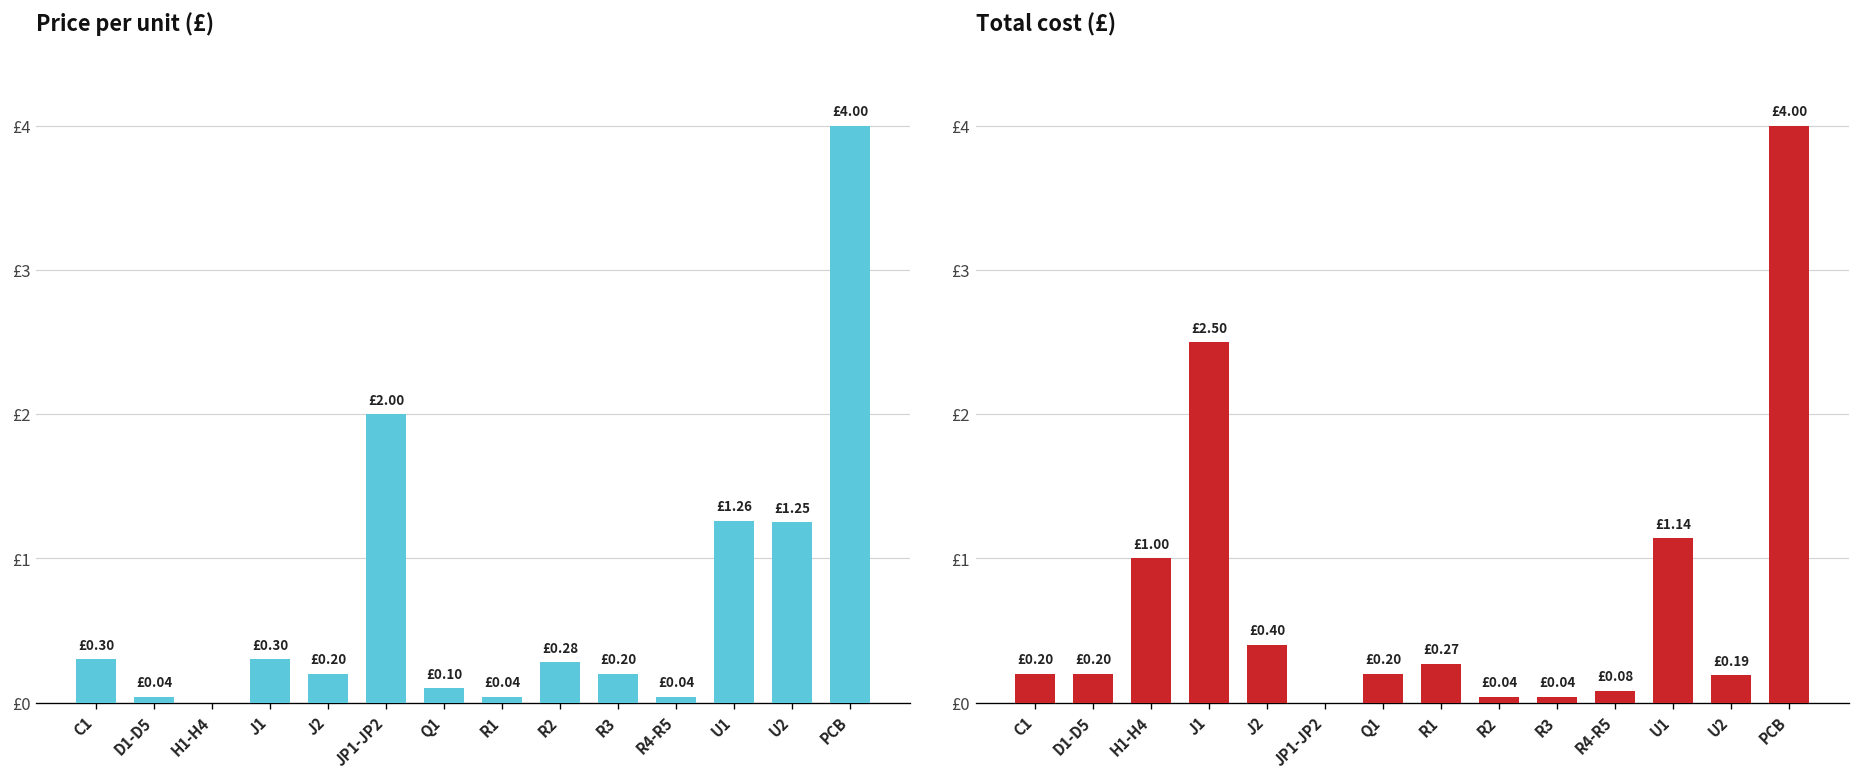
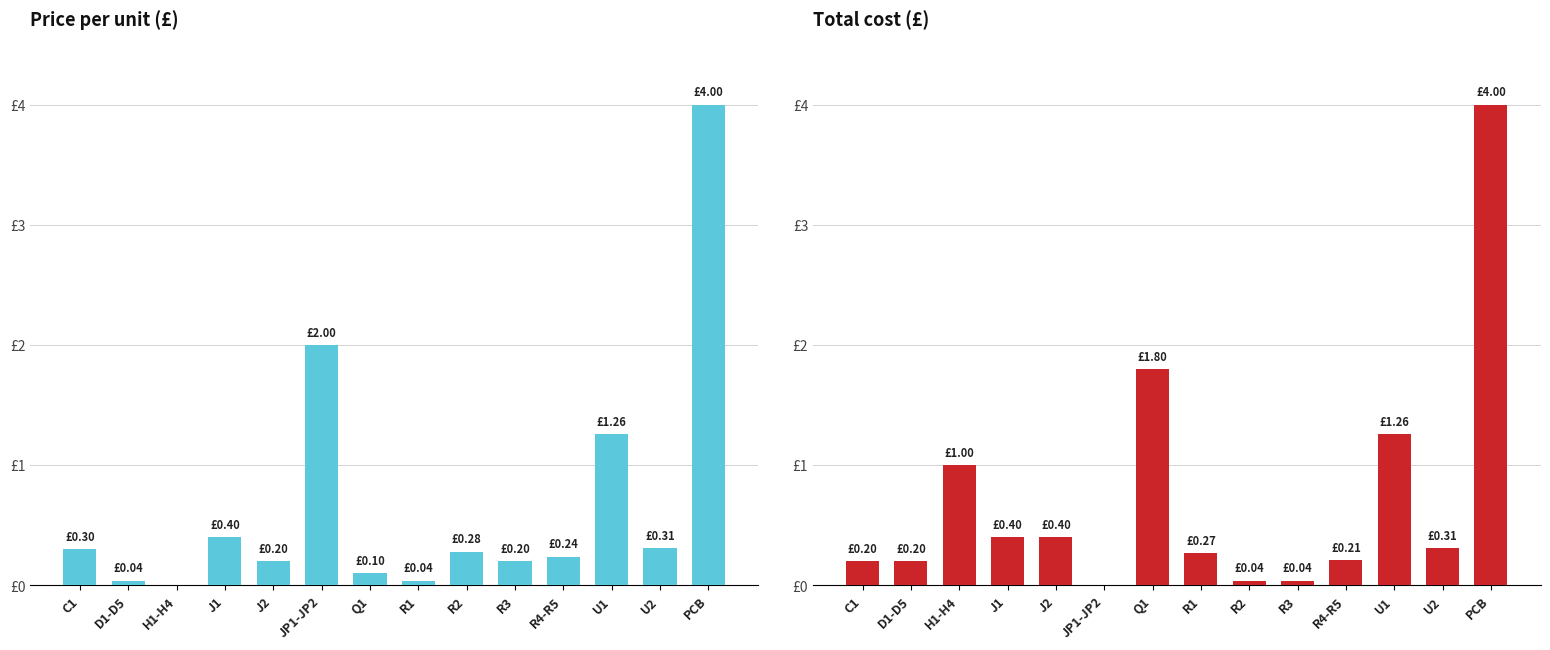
  {
    "Price per unit (£)": {
      "C1": "£0.30",
      "D1-D5": "£0.04",
-     "J1": "£0.30",
+     "J1": "£0.40",
      "J2": "£0.20",
      "JP1-JP2": "£2.00",
      "Q1": "£0.10",
      "R1": "£0.04",
      "R2": "£0.28",
      "R3": "£0.20",
-     "R4-R5": "£0.04",
+     "R4-R5": "£0.24",
      "U1": "£1.26",
-     "U2": "£1.25",
+     "U2": "£0.31",
      "PCB": "£4.00"
    },
    "Total cost (£)": {
      "C1": "£0.20",
      "D1-D5": "£0.20",
      "H1-H4": "£1.00",
-     "J1": "£2.50",
+     "J1": "£0.40",
      "J2": "£0.40",
-     "Q1": "£0.20",
+     "Q1": "£1.80",
      "R1": "£0.27",
      "R2": "£0.04",
      "R3": "£0.04",
-     "R4-R5": "£0.08",
-     "U1": "£1.14",
-     "U2": "£0.19",
+     "R4-R5": "£0.21",
+     "U1": "£1.26",
+     "U2": "£0.31",
      "PCB": "£4.00"
    }
  }
